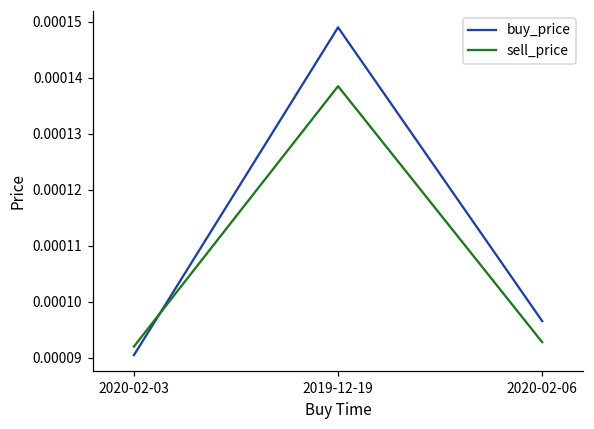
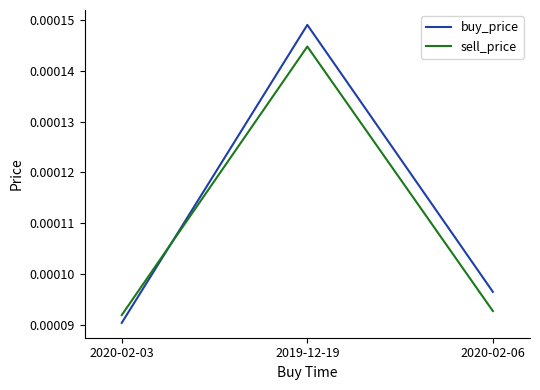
  {
    "buy_price": {
      "2020-02-03": 0.000090,
      "2019-12-19": 0.000149,
      "2020-02-06": 0.000097
    },
    "sell_price": {
      "2020-02-03": 0.000092,
-     "2019-12-19": 0.000138,
+     "2019-12-19": 0.000145,
      "2020-02-06": 0.000093
    }
  }
